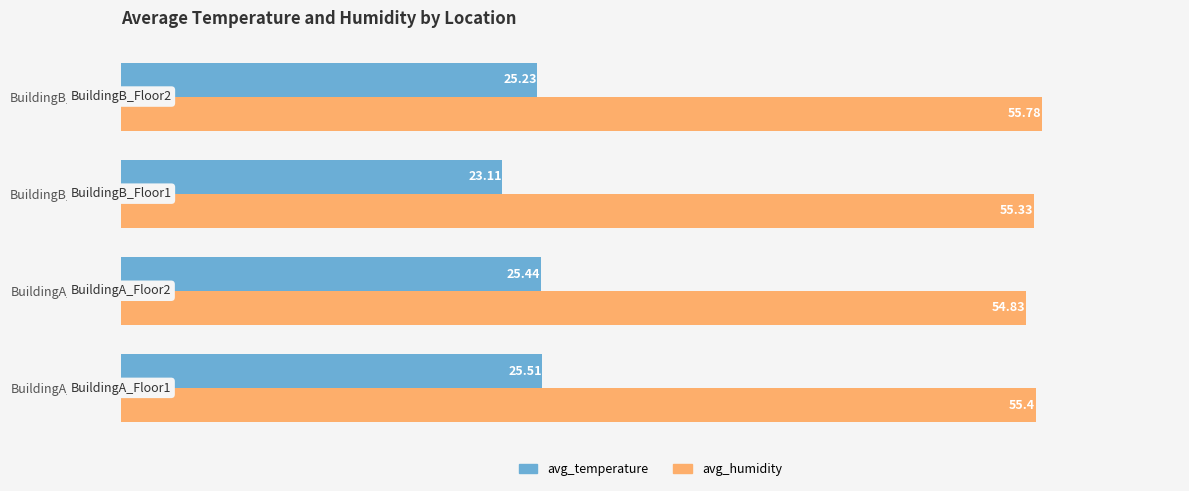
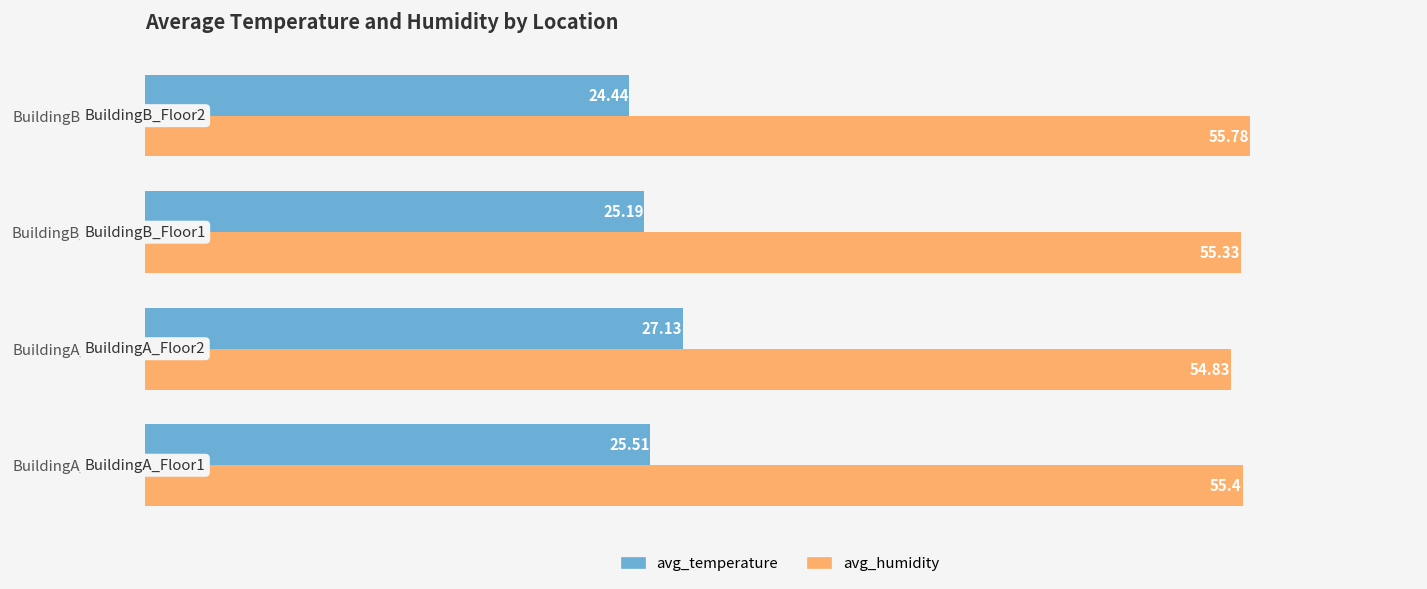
  {
    "avg_temperature": {
-     "BuildingB_Floor2": 25.23,
-     "BuildingB_Floor1": 23.11,
-     "BuildingA_Floor2": 25.44,
+     "BuildingB_Floor2": 24.44,
+     "BuildingB_Floor1": 25.19,
+     "BuildingA_Floor2": 27.13,
      "BuildingA_Floor1": 25.51
    },
    "avg_humidity": {
      "BuildingB_Floor2": 55.78,
      "BuildingB_Floor1": 55.33,
      "BuildingA_Floor2": 54.83,
      "BuildingA_Floor1": 55.4
    }
  }
